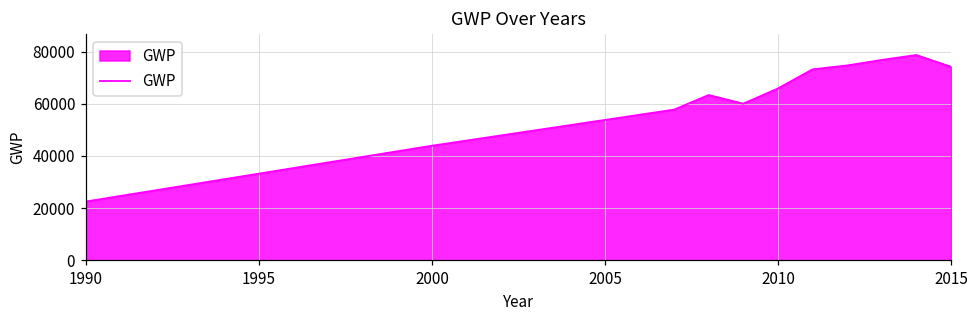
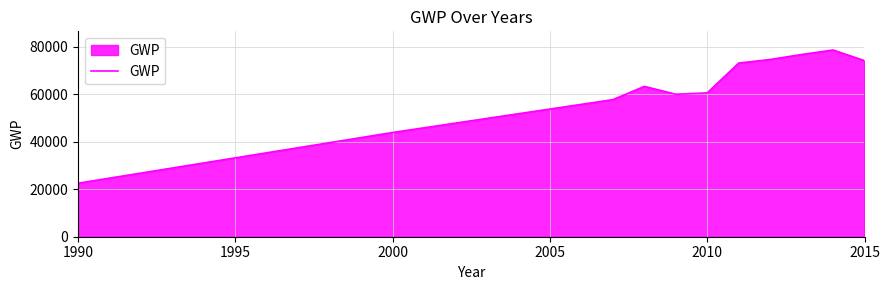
  {
    "1990": 23000,
    "2000": 44000,
-   "2010": 66000,
+   "2010": 61000,
    "2015": 74000
  }
